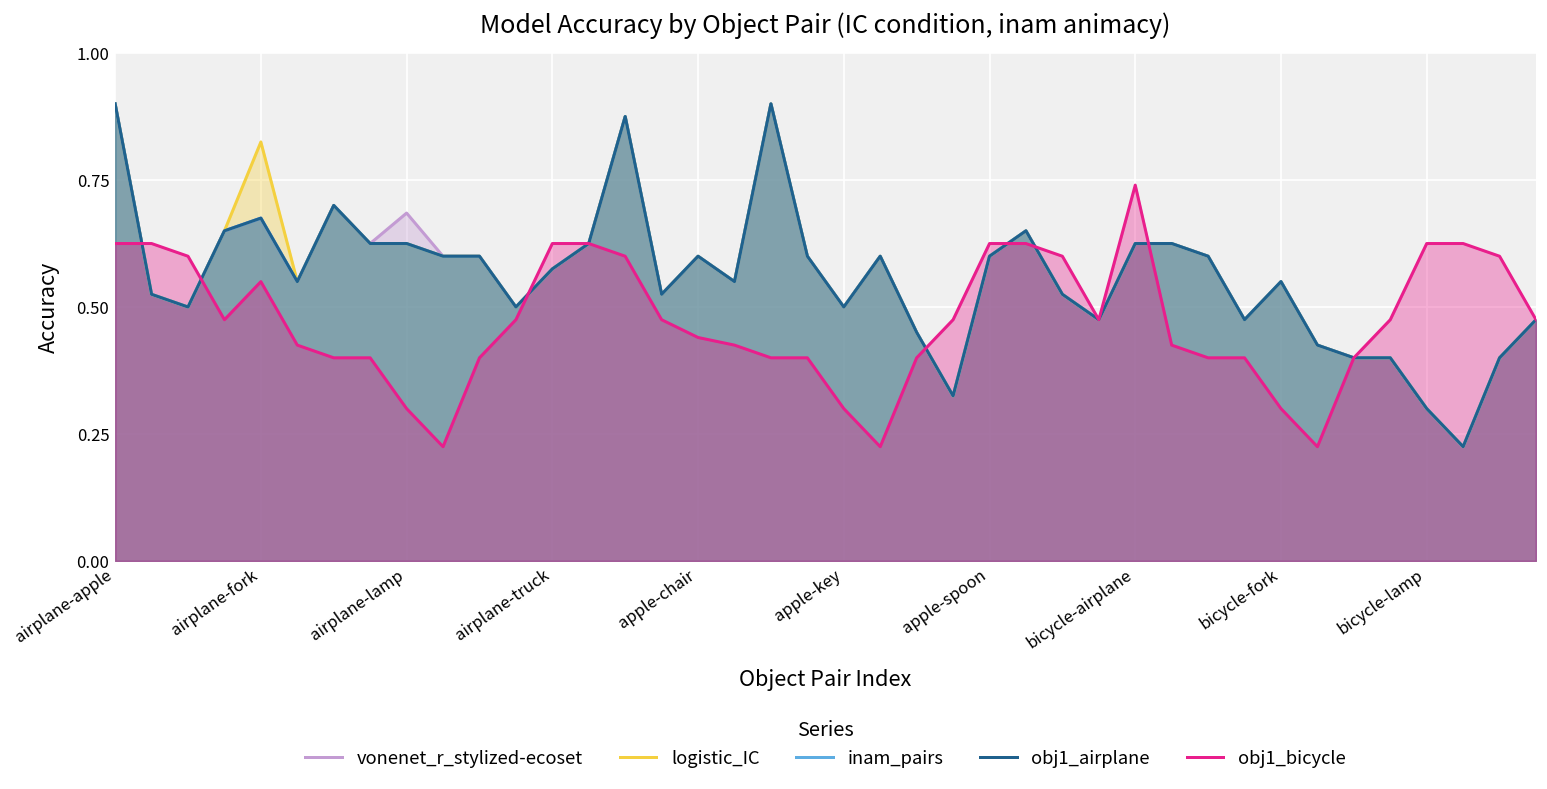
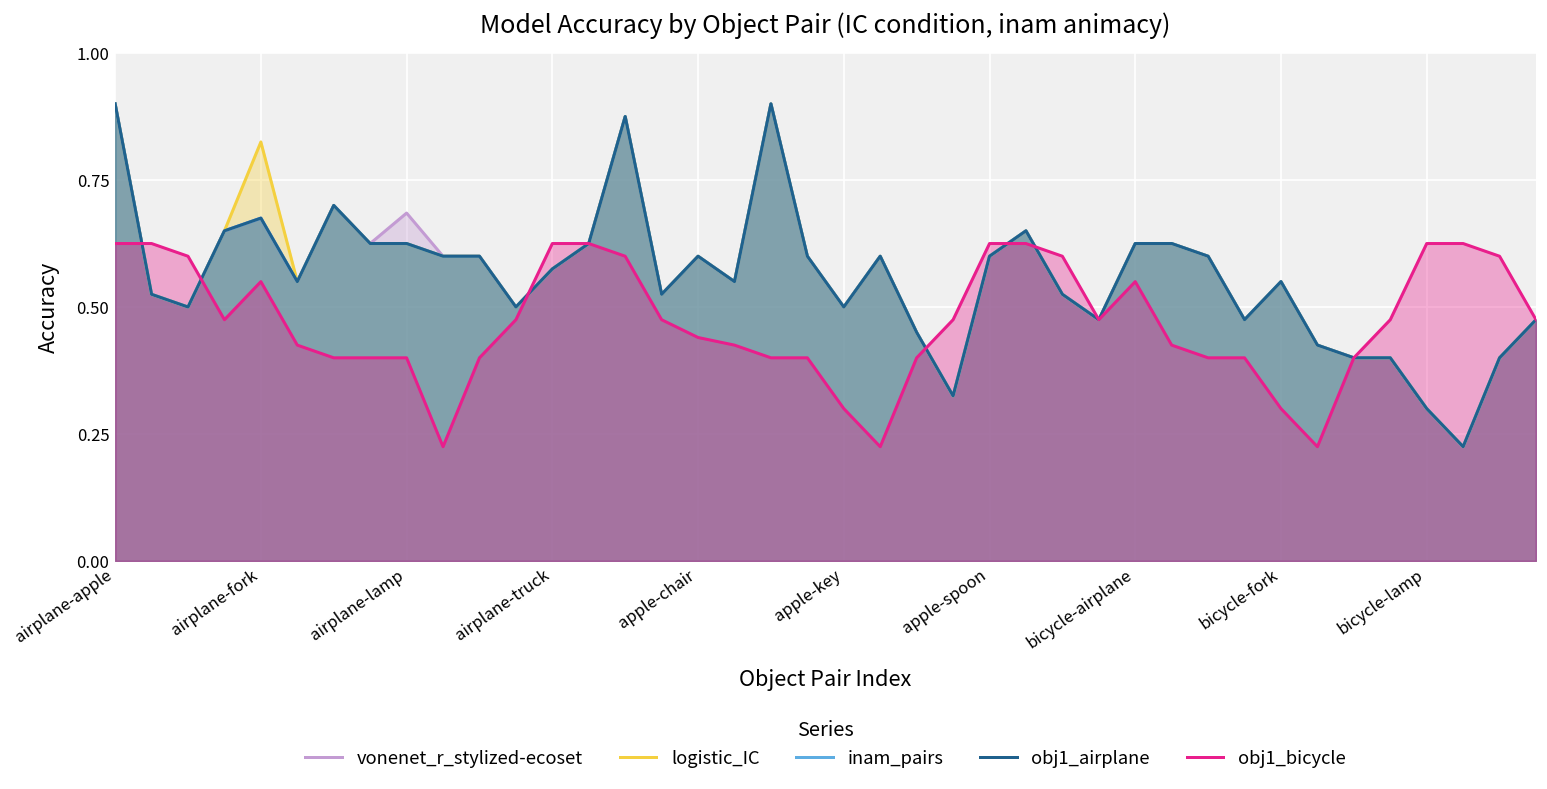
  {
    "vonenet_r_stylized-ecoset": {
      "airplane-lamp": 0.69
    },
    "logistic_IC": {
      "airplane-fork": 0.83
    },
    "obj1_bicycle": {
      "airplane-apple": 0.63,
      "airplane-fork": 0.55,
-     "airplane-lamp": 0.3,
+     "airplane-lamp": 0.4,
      "airplane-truck": 0.63,
      "apple-chair": 0.44,
      "apple-key": 0.30,
      "apple-spoon": 0.63,
-     "bicycle-airplane": 0.74,
+     "bicycle-airplane": 0.55,
      "bicycle-fork": 0.30,
      "bicycle-lamp": 0.63
    }
  }
